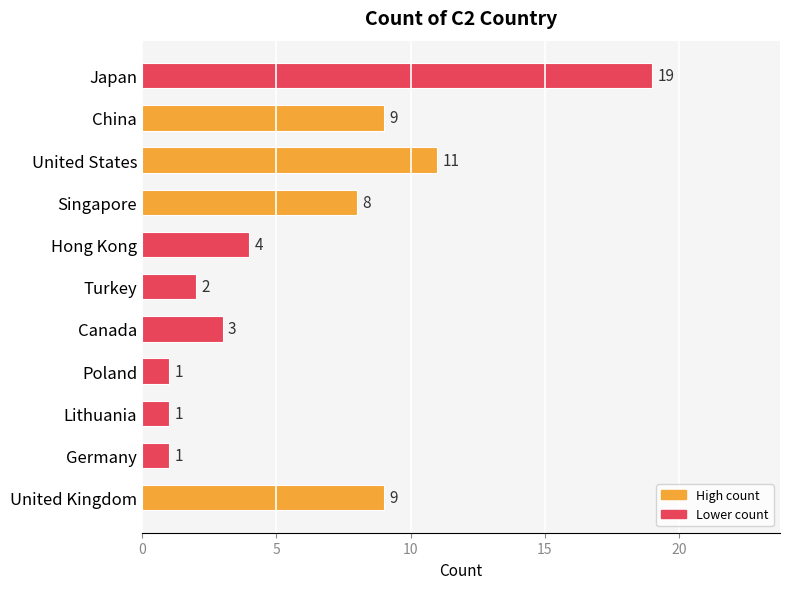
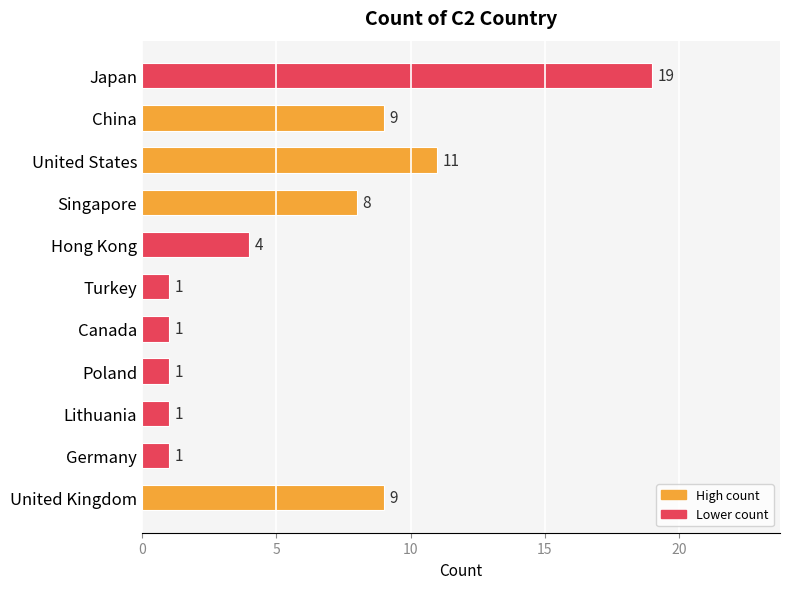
  {
    "Japan": 19,
    "China": 9,
    "United States": 11,
    "Singapore": 8,
    "Hong Kong": 4,
-   "Turkey": 2,
-   "Canada": 3,
+   "Turkey": 1,
+   "Canada": 1,
    "Poland": 1,
    "Lithuania": 1,
    "Germany": 1,
    "United Kingdom": 9
  }
